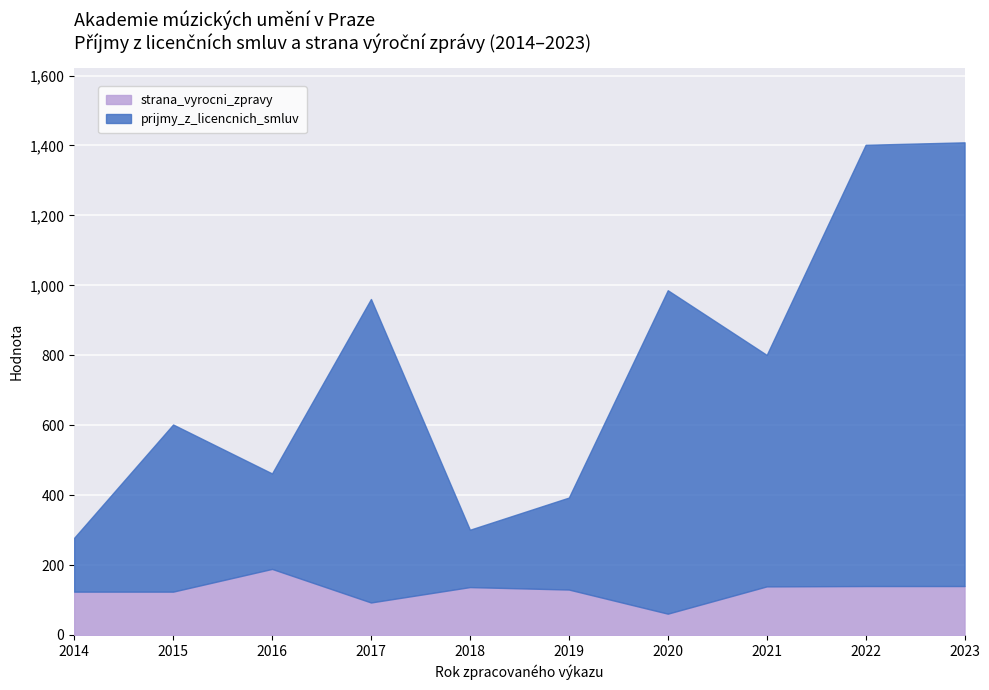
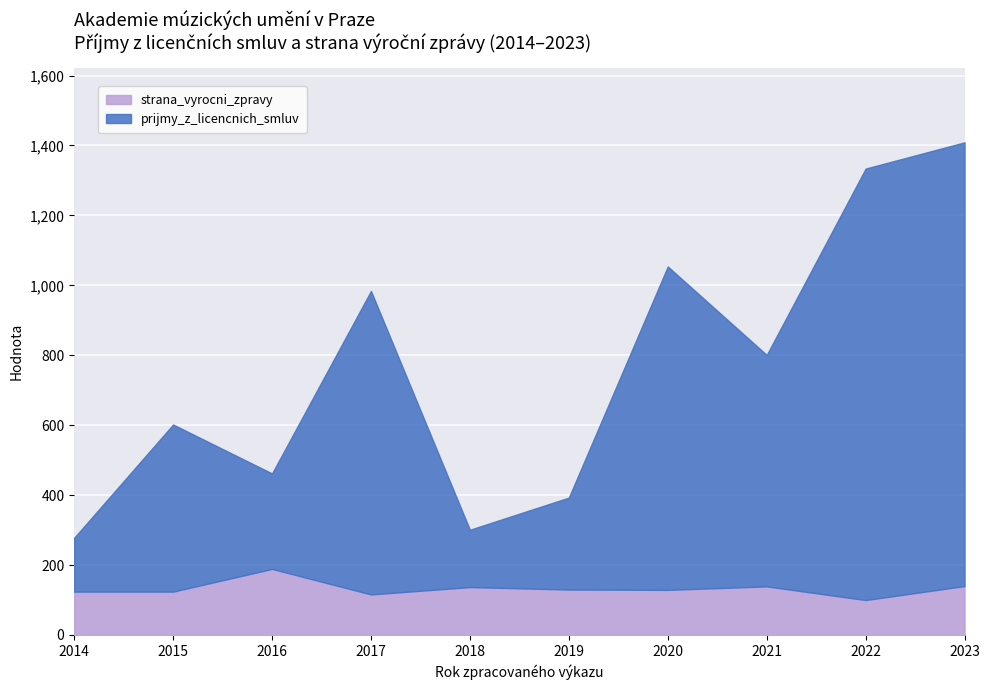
  {
    "strana_vyrocni_zpravy": {
      "2014": "120",
      "2015": "120",
      "2016": "190",
-     "2017": "90",
+     "2017": "120",
      "2018": "140",
      "2019": "130",
-     "2020": "60",
+     "2020": "130",
      "2021": "140",
-     "2022": "140",
+     "2022": "100",
      "2023": "140"
    },
    "prijmy_z_licencnich_smluv": {
      "2014": "150",
      "2015": "480",
      "2016": "270",
      "2017": "870",
      "2018": "160",
      "2019": "260",
      "2020": "930",
      "2021": "660",
-     "2022": "1,260",
+     "2022": "1,230",
      "2023": "1,270"
    }
  }
